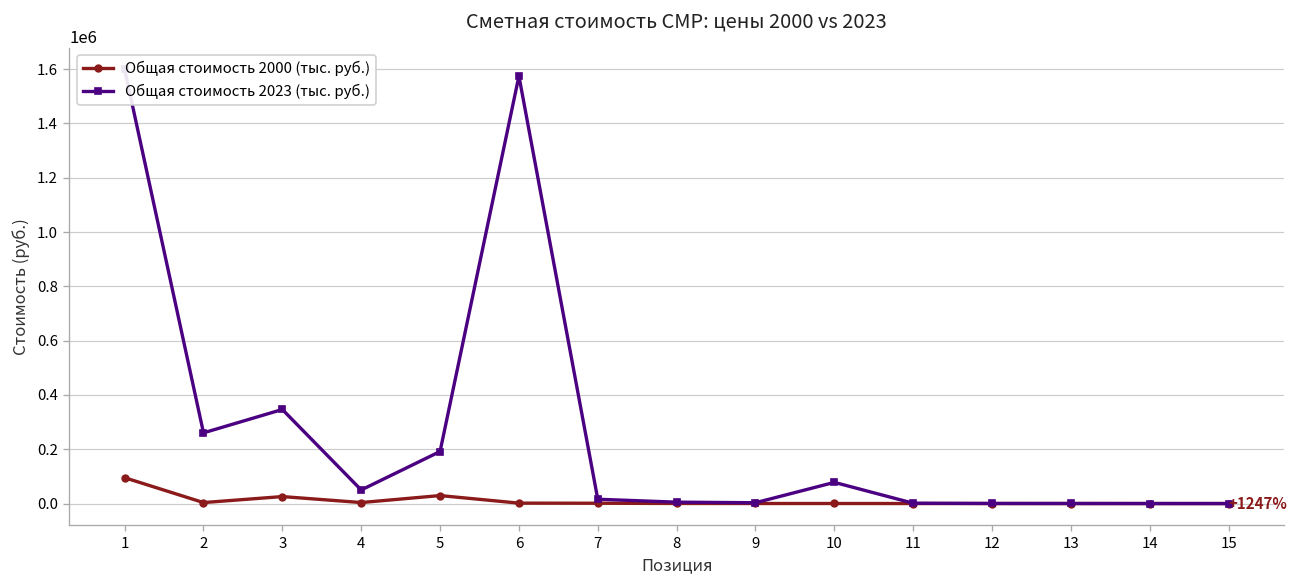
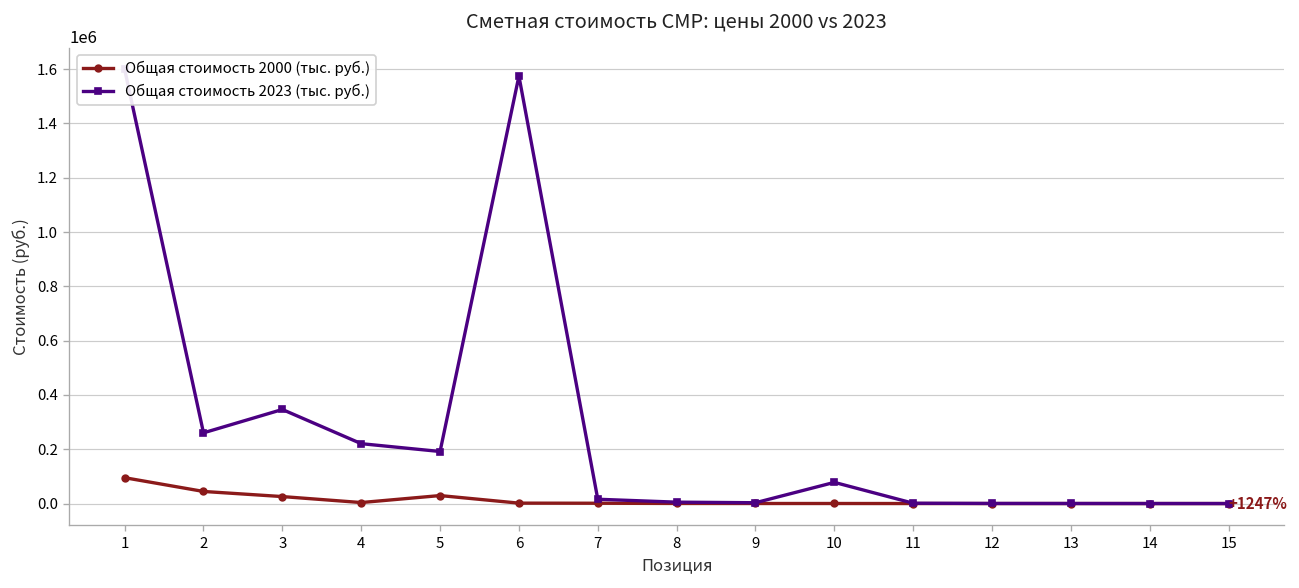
  {
    "Общая стоимость 2000 (тыс. руб.)": {
      "1": 100000,
-     "2": 0,
+     "2": 40000,
      "3": 30000,
      "4": 0,
      "5": 30000,
      "6": 0,
      "7": 0,
      "10": 0
    },
    "Общая стоимость 2023 (тыс. руб.)": {
      "2": 260000,
      "3": 350000,
-     "4": 50000,
+     "4": 220000,
      "5": 190000,
      "6": 1570000,
      "7": 20000,
      "10": 80000
    }
  }
